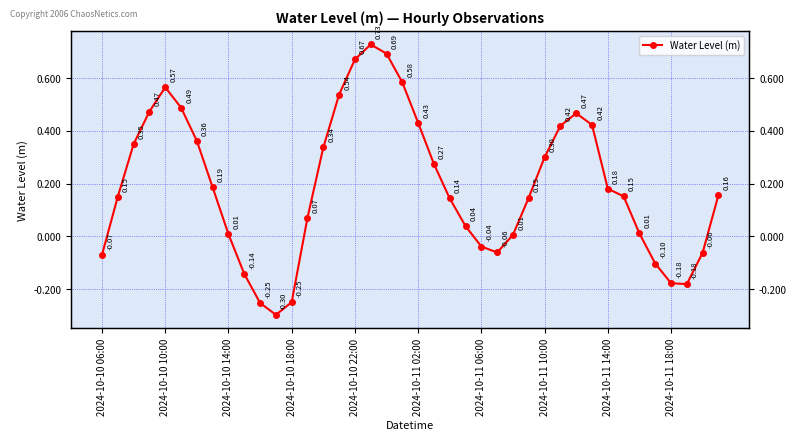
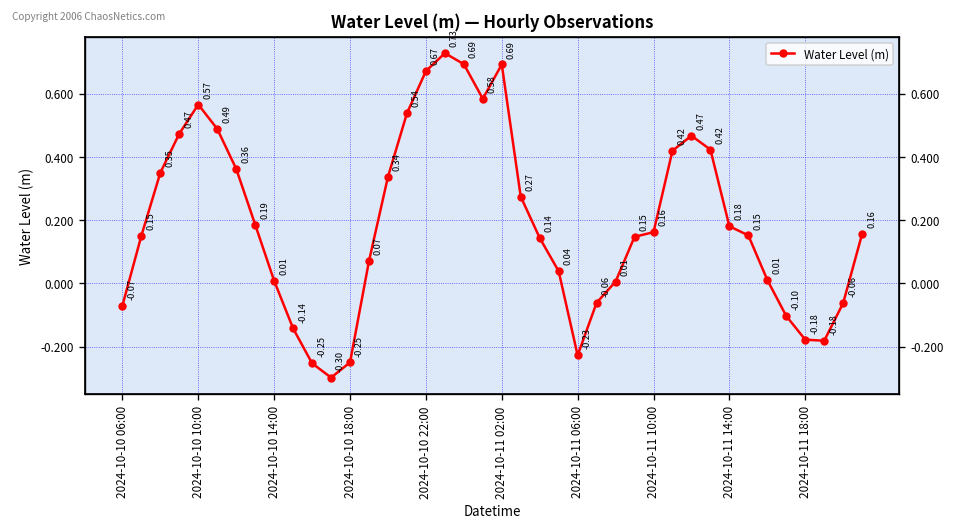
  {
    "2024-10-10 06:00": -0.07,
    "2024-10-10 10:00": 0.57,
    "2024-10-10 14:00": 0.01,
    "2024-10-10 18:00": -0.25,
    "2024-10-10 22:00": 0.67,
-   "2024-10-11 02:00": 0.43,
-   "2024-10-11 06:00": -0.04,
-   "2024-10-11 10:00": 0.30,
+   "2024-10-11 02:00": 0.69,
+   "2024-10-11 06:00": -0.23,
+   "2024-10-11 10:00": 0.16,
    "2024-10-11 14:00": 0.18,
    "2024-10-11 18:00": -0.18
  }
